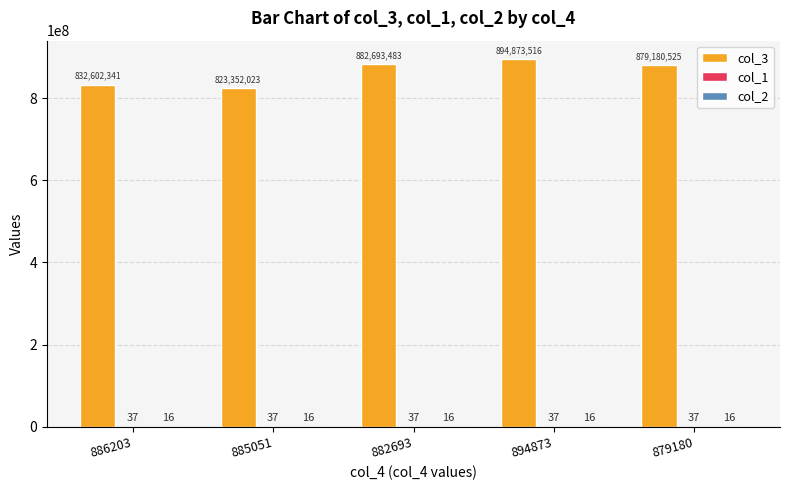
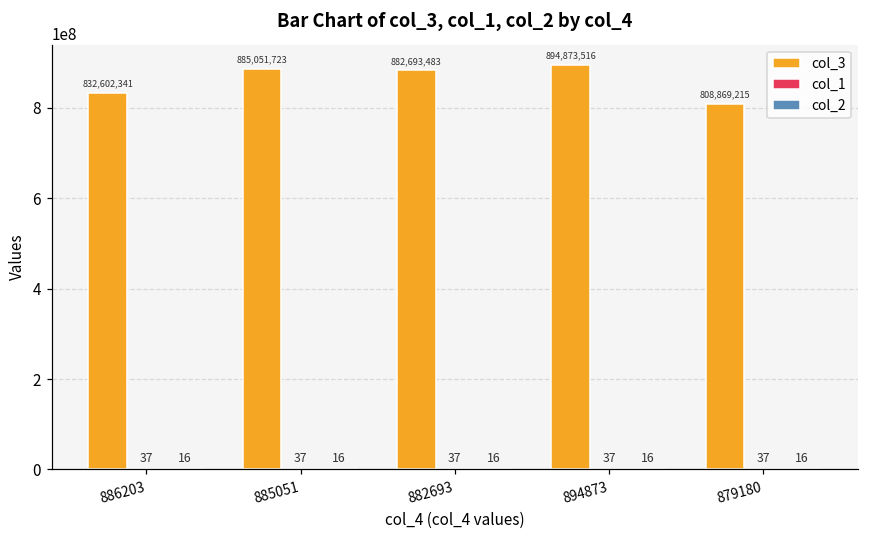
  {
    "col_3": {
      "886203": "832,602,341",
-     "885051": "823,352,023",
+     "885051": "885,051,723",
      "882693": "882,693,483",
      "894873": "894,873,516",
-     "879180": "879,180,525"
+     "879180": "808,869,215"
    },
    "col_1": {
      "886203": "37",
      "885051": "37",
      "882693": "37",
      "894873": "37",
      "879180": "37"
    },
    "col_2": {
      "886203": "16",
      "885051": "16",
      "882693": "16",
      "894873": "16",
      "879180": "16"
    }
  }
